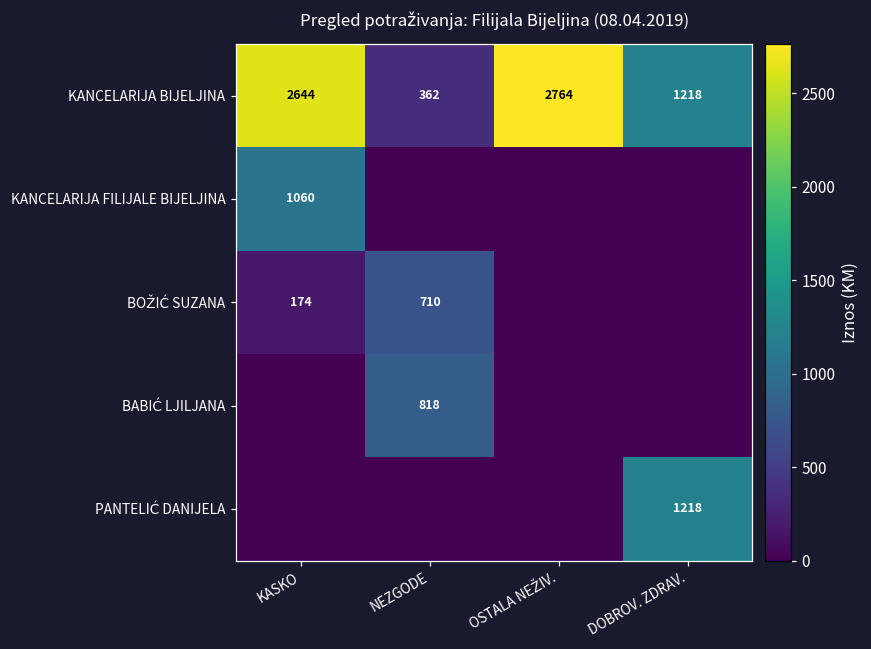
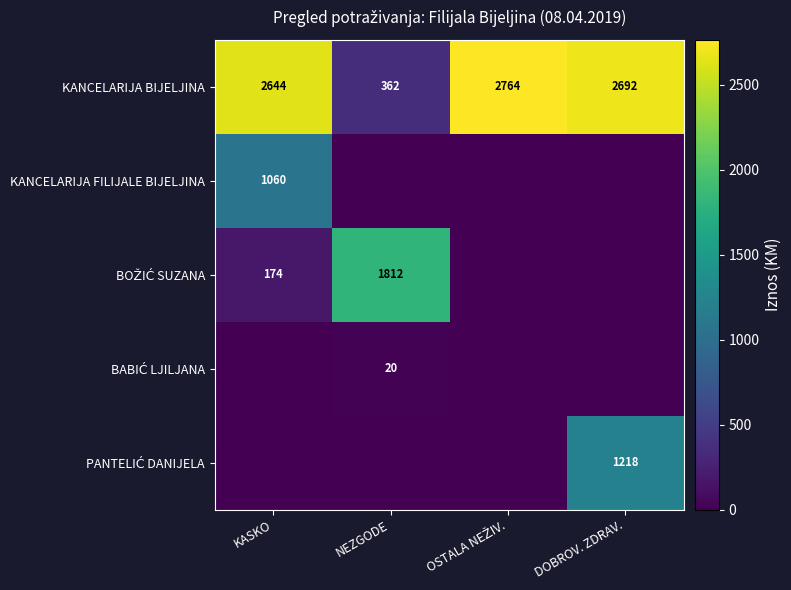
  {
    "KANCELARIJA BIJELJINA": {
      "KASKO": 2644,
      "NEZGODE": 362,
      "OSTALA NEŽIV.": 2764,
-     "DOBROV. ZDRAV.": 1218
+     "DOBROV. ZDRAV.": 2692
    },
    "KANCELARIJA FILIJALE BIJELJINA": {
      "KASKO": 1060
    },
    "BOŽIĆ SUZANA": {
      "KASKO": 174,
-     "NEZGODE": 710
+     "NEZGODE": 1812
    },
    "BABIĆ LJILJANA": {
-     "NEZGODE": 818
+     "NEZGODE": 20
    },
    "PANTELIĆ DANIJELA": {
      "DOBROV. ZDRAV.": 1218
    }
  }
